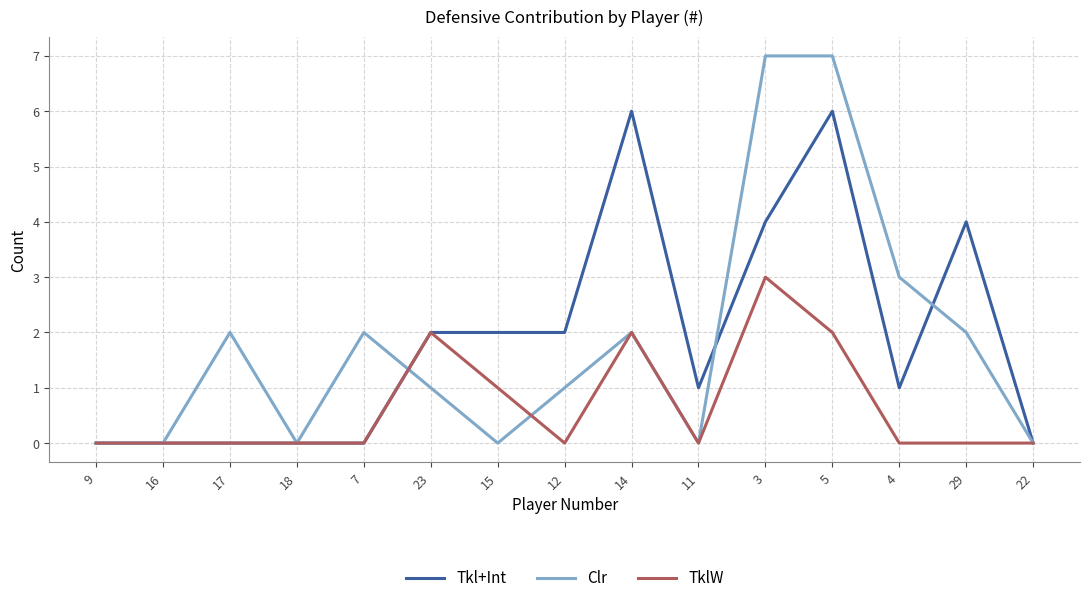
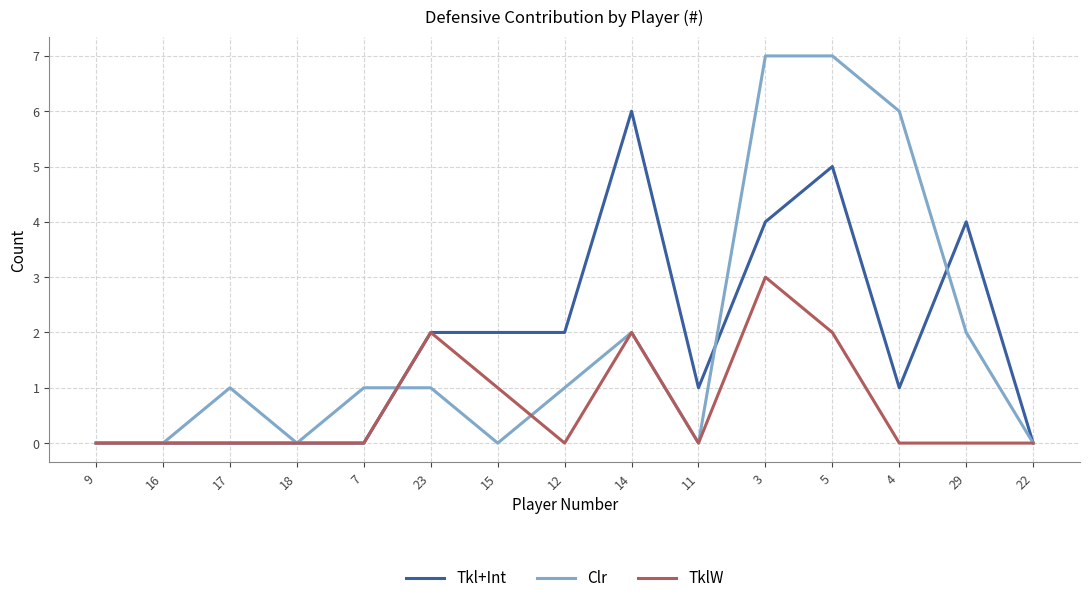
  {
    "Tkl+Int": {
      "15": 2,
      "12": 2,
      "14": 6,
      "11": 1,
      "3": 4,
-     "5": 6,
+     "5": 5,
      "4": 1,
      "29": 4
    },
    "Clr": {
-     "17": 2,
-     "7": 2,
+     "17": 1,
+     "7": 1,
      "23": 1,
      "15": 0,
      "12": 1,
      "3": 7,
      "5": 7,
-     "4": 3,
+     "4": 6,
      "29": 2
    },
    "TklW": {
      "15": 1,
      "12": 0,
      "3": 3,
      "5": 2,
      "4": 0,
      "29": 0
    }
  }
